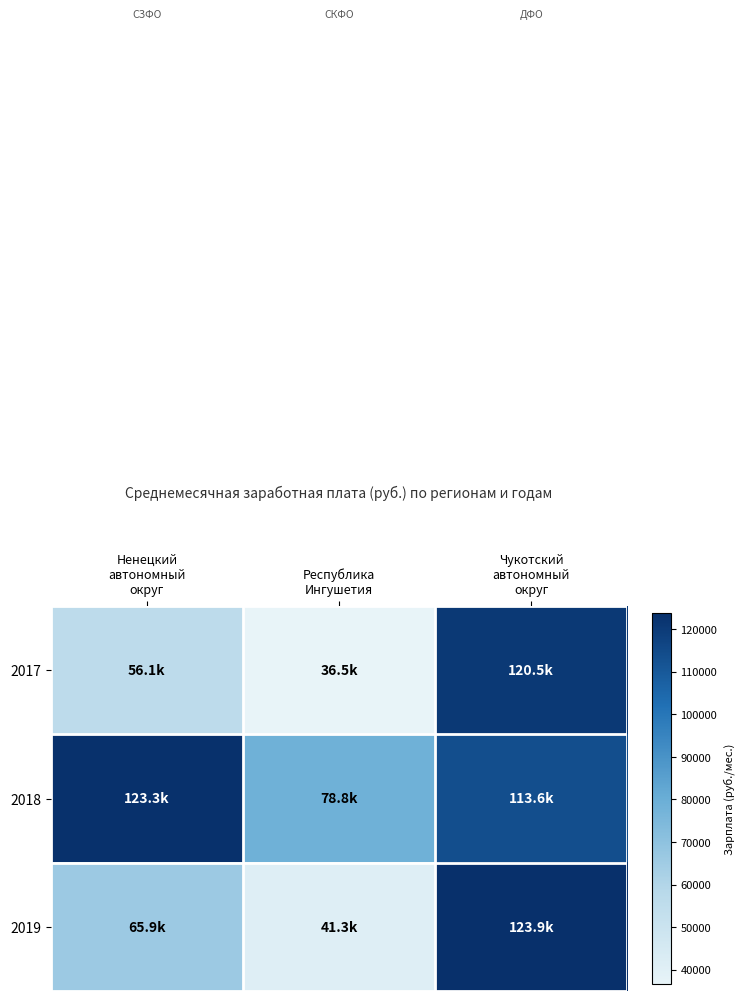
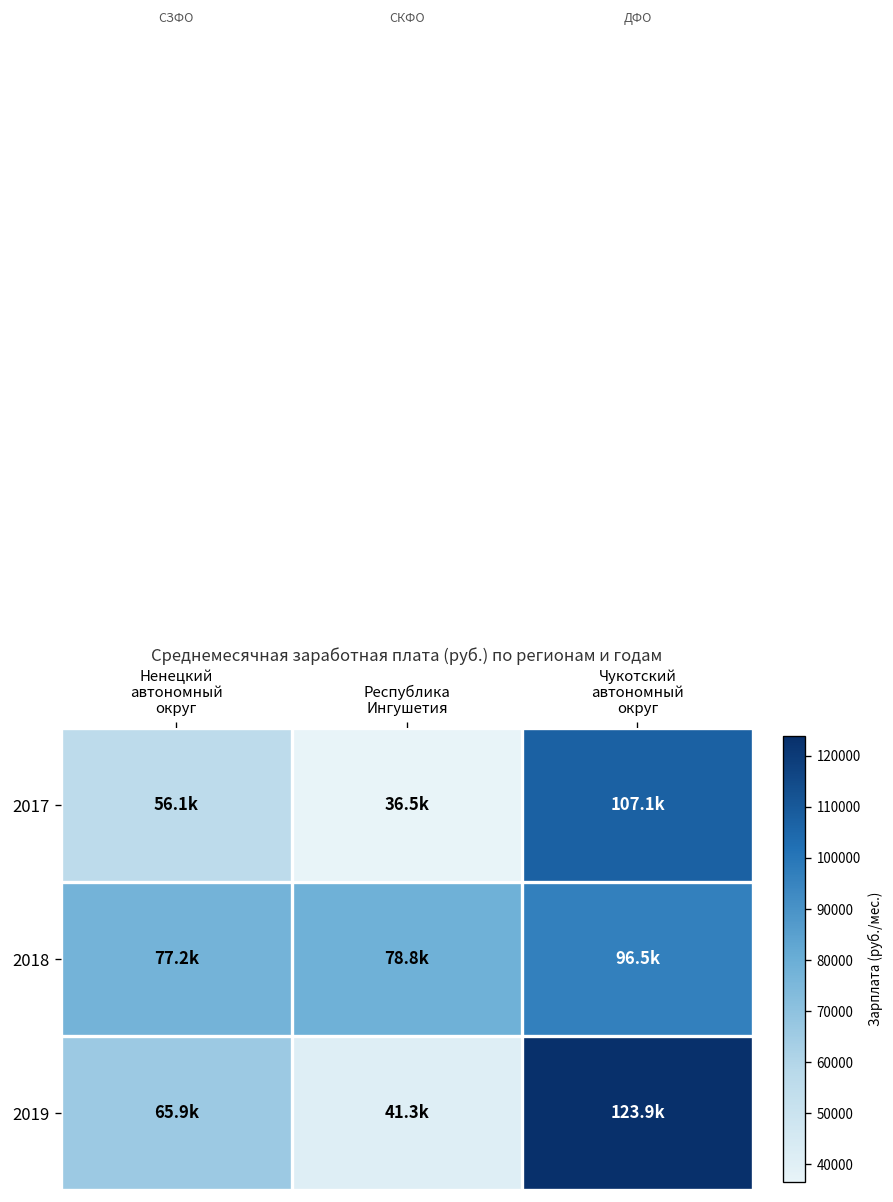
  {
    "2017": {
      "Ненецкий автономный округ": "56.1k",
      "Республика Ингушетия": "36.5k",
-     "Чукотский автономный округ": "120.5k"
+     "Чукотский автономный округ": "107.1k"
    },
    "2018": {
-     "Ненецкий автономный округ": "123.3k",
+     "Ненецкий автономный округ": "77.2k",
      "Республика Ингушетия": "78.8k",
-     "Чукотский автономный округ": "113.6k"
+     "Чукотский автономный округ": "96.5k"
    },
    "2019": {
      "Ненецкий автономный округ": "65.9k",
      "Республика Ингушетия": "41.3k",
      "Чукотский автономный округ": "123.9k"
    }
  }
